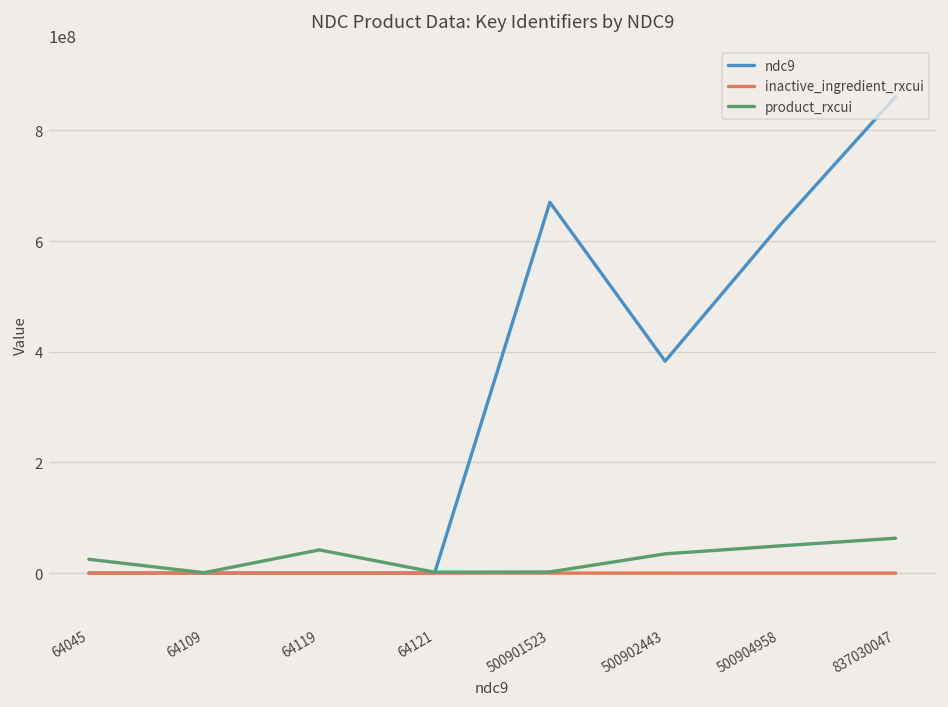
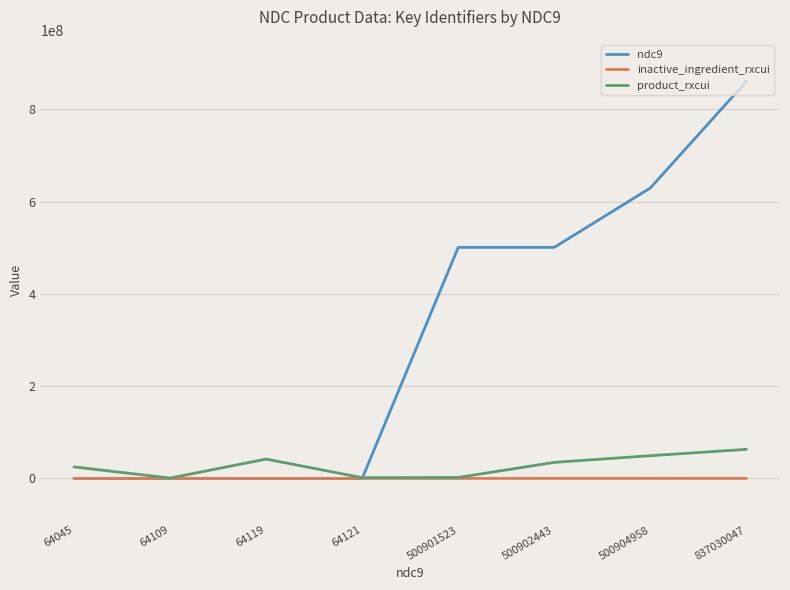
  {
    "ndc9": {
-     "500901523": 670000000,
-     "500902443": 380000000,
+     "500901523": 500000000,
+     "500902443": 500000000,
      "500904958": 630000000
    },
    "inactive_ingredient_rxcui": {
      "500902443": 0,
      "500904958": 0,
      "837030047": 0
    },
    "product_rxcui": {
      "64045": 20000000,
      "64119": 40000000,
      "500902443": 30000000,
      "500904958": 50000000,
      "837030047": 60000000
    }
  }
